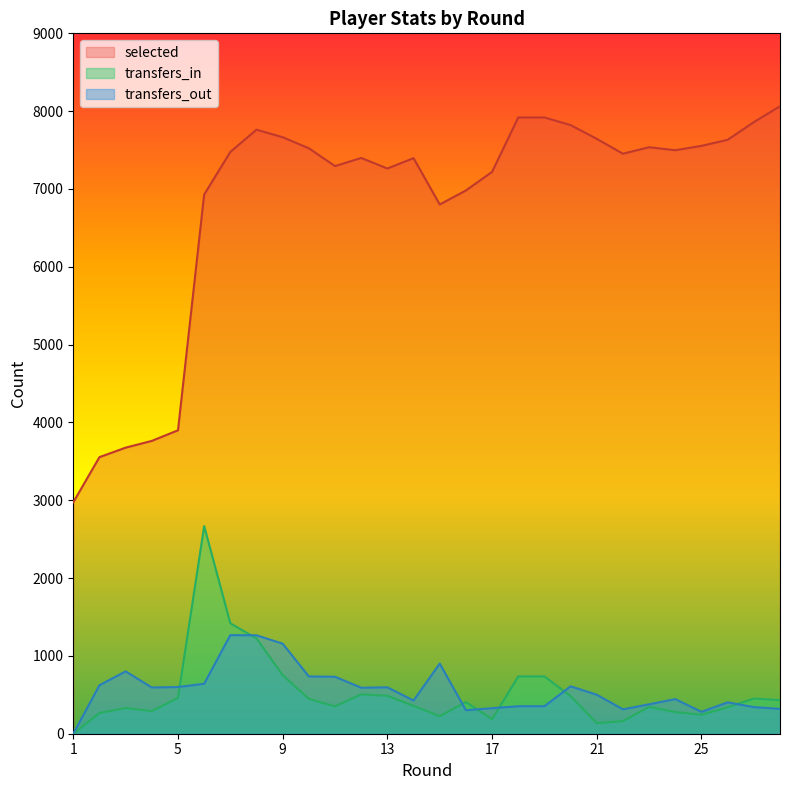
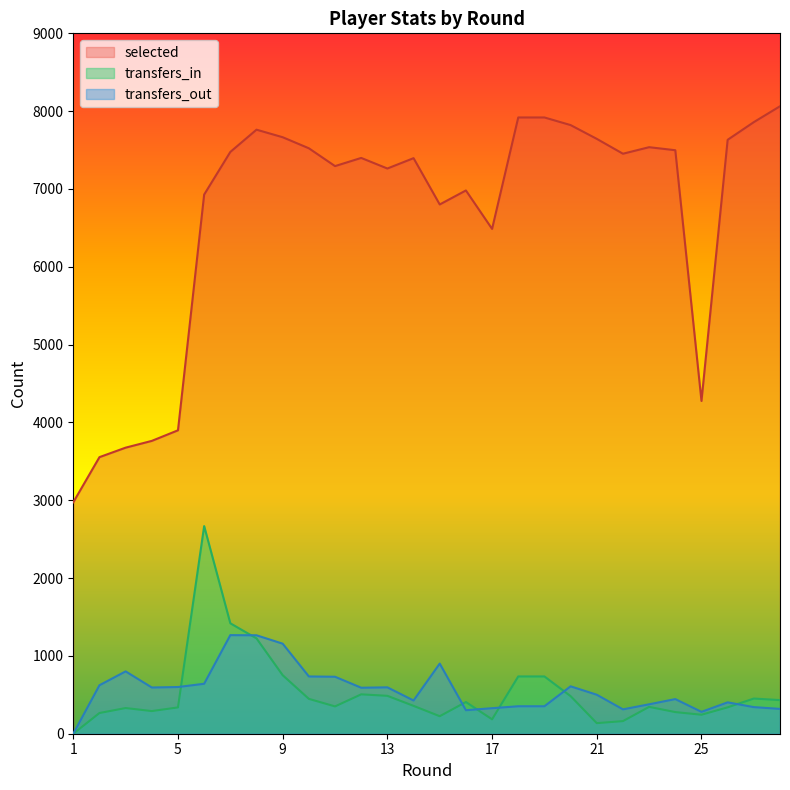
  {
    "selected": {
      "1": 3000,
      "5": 3900,
      "9": 7700,
      "13": 7300,
-     "17": 7200,
+     "17": 6500,
      "21": 7600,
-     "25": 7600
+     "25": 4300
    },
    "transfers_in": {
-     "5": 500,
+     "5": 300,
      "9": 800,
      "13": 500,
      "17": 200,
      "21": 100,
      "25": 200
    },
    "transfers_out": {
      "5": 600,
      "9": 1200,
      "13": 600,
      "17": 300,
      "21": 500,
      "25": 300
    }
  }
